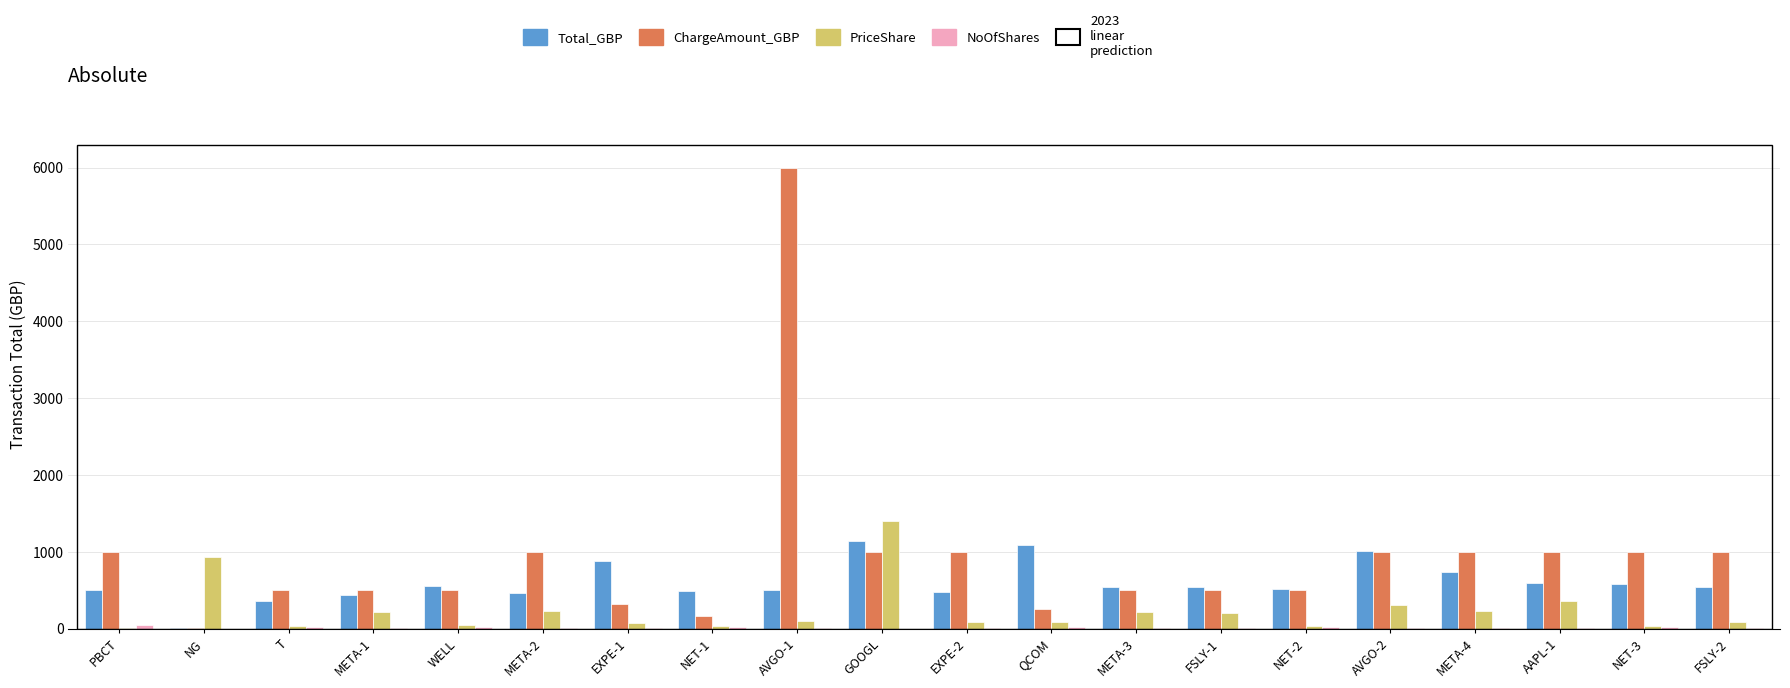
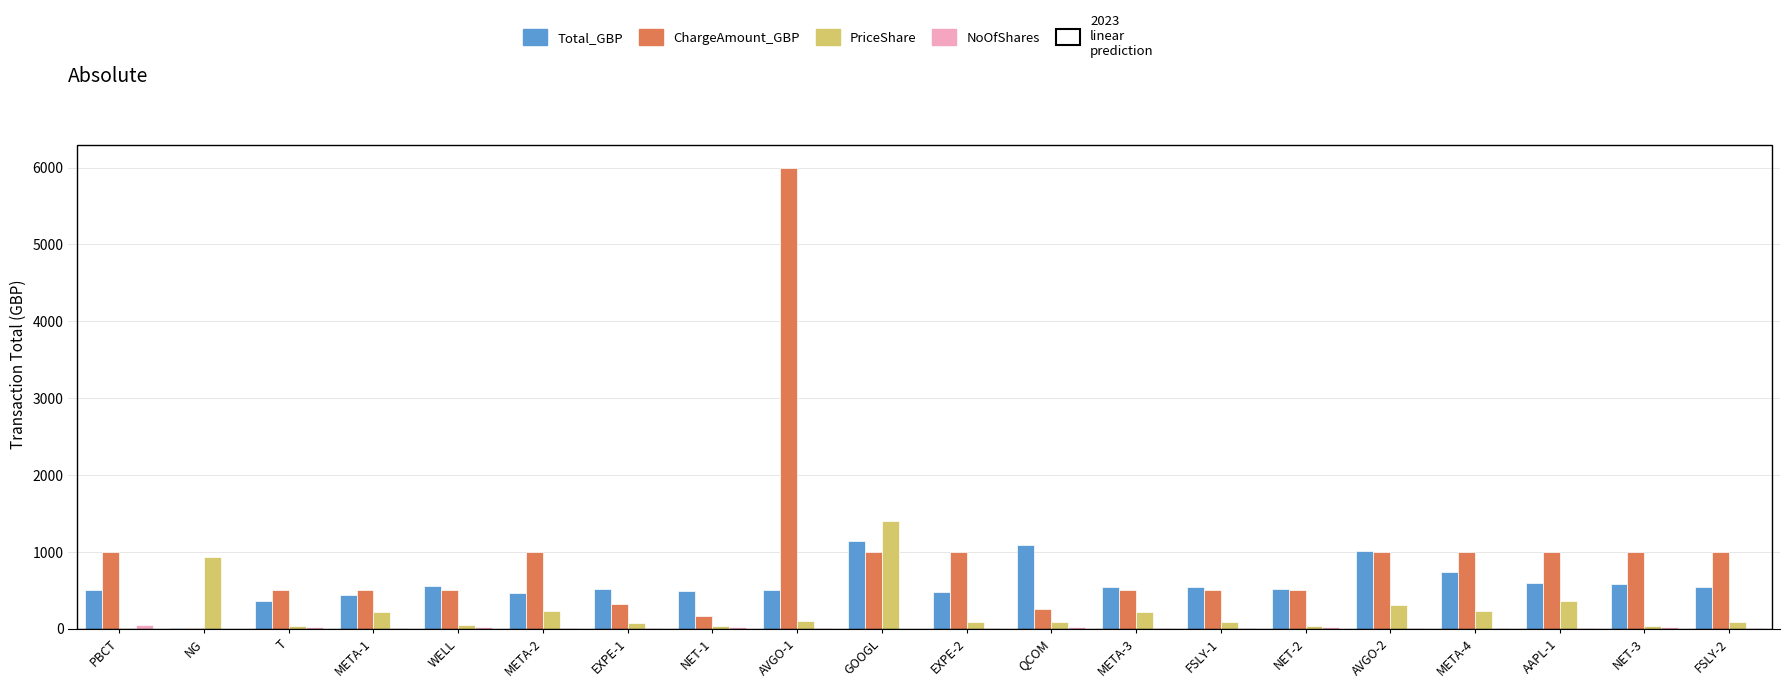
  {
    "Total_GBP": {
      "PBCT": 500,
      "T": 400,
      "META-1": 400,
      "WELL": 500,
      "META-2": 500,
-     "EXPE-1": 900,
+     "EXPE-1": 500,
      "NET-1": 500,
      "AVGO-1": 500,
      "GOOGL": 1100,
      "EXPE-2": 500,
      "QCOM": 1100,
      "META-3": 500,
      "FSLY-1": 500,
      "NET-2": 500,
      "AVGO-2": 1000,
      "META-4": 700,
      "AAPL-1": 600,
      "NET-3": 600,
      "FSLY-2": 500
    },
    "ChargeAmount_GBP": {
      "PBCT": 1000,
      "T": 500,
      "META-1": 500,
      "WELL": 500,
      "META-2": 1000,
      "EXPE-1": 300,
      "NET-1": 200,
      "AVGO-1": 6000,
      "GOOGL": 1000,
      "EXPE-2": 1000,
      "QCOM": 300,
      "META-3": 500,
      "FSLY-1": 500,
      "NET-2": 500,
      "AVGO-2": 1000,
      "META-4": 1000,
      "AAPL-1": 1000,
      "NET-3": 1000,
      "FSLY-2": 1000
    },
    "PriceShare": {
      "NG": 900,
      "META-1": 200,
      "WELL": 0,
      "META-2": 200,
      "EXPE-1": 100,
      "AVGO-1": 100,
      "GOOGL": 1400,
      "EXPE-2": 100,
      "QCOM": 100,
      "META-3": 200,
-     "FSLY-1": 200,
+     "FSLY-1": 100,
      "NET-2": 0,
      "AVGO-2": 300,
      "META-4": 200,
      "AAPL-1": 400,
      "NET-3": 0,
      "FSLY-2": 100
    },
    "NoOfShares": {
      "PBCT": 100
    }
  }
